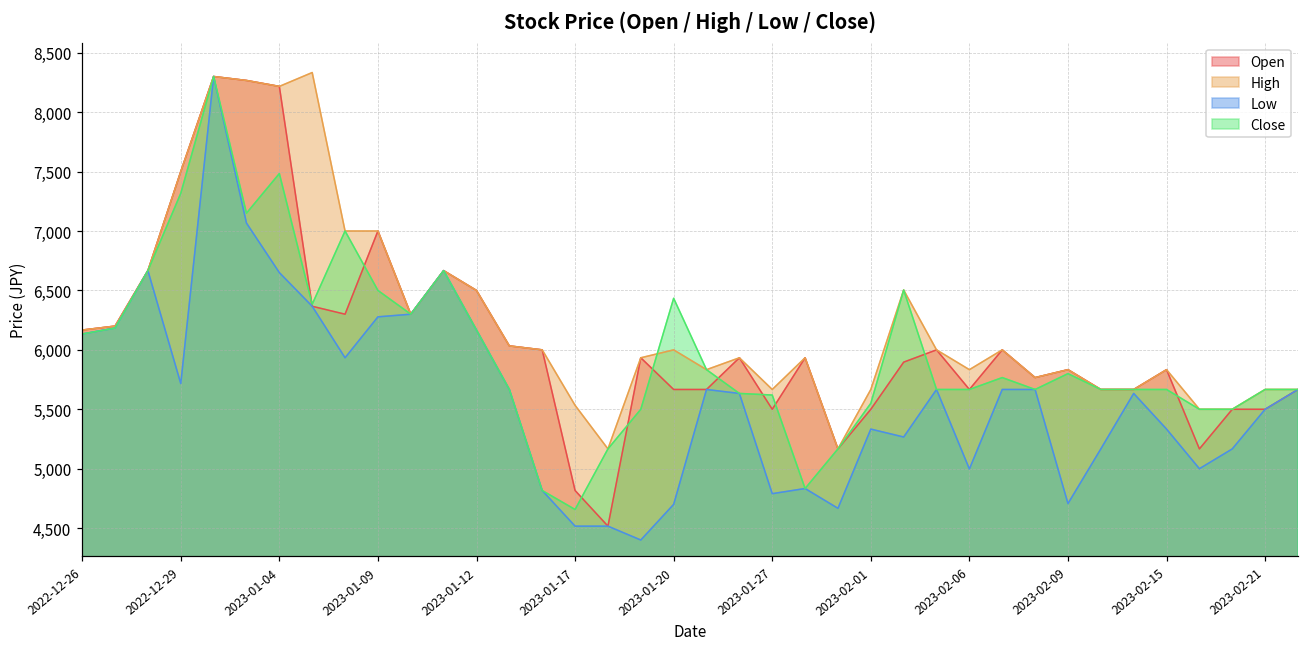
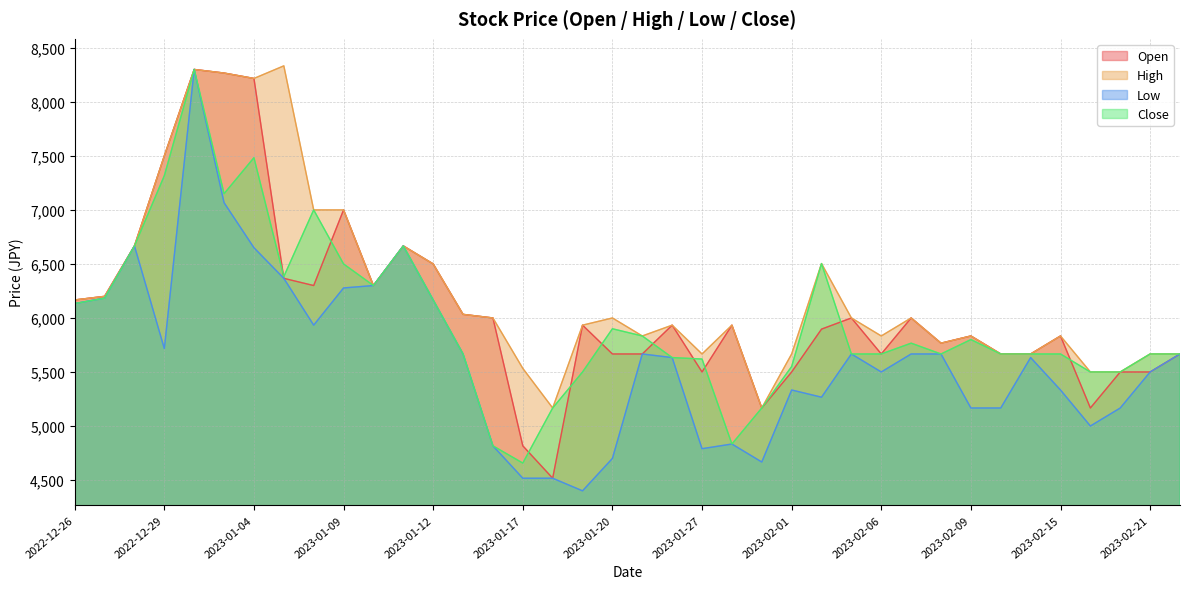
  {
    "Low": {
      "2022-12-29": "5,720",
      "2023-01-04": "6,650",
      "2023-01-09": "6,280",
      "2023-01-17": "4,520",
      "2023-01-20": "4,700",
      "2023-01-27": "4,790",
      "2023-02-01": "5,330",
-     "2023-02-06": "5,000",
-     "2023-02-09": "4,710",
+     "2023-02-06": "5,500",
+     "2023-02-09": "5,170",
      "2023-02-15": "5,330"
    },
    "Close": {
      "2022-12-29": "7,320",
      "2023-01-04": "7,480",
      "2023-01-09": "6,500",
      "2023-01-17": "4,660",
-     "2023-01-20": "6,430",
+     "2023-01-20": "5,900",
      "2023-01-27": "5,620",
      "2023-02-01": "5,550",
      "2023-02-09": "5,800",
      "2023-02-15": "5,670"
    }
  }
